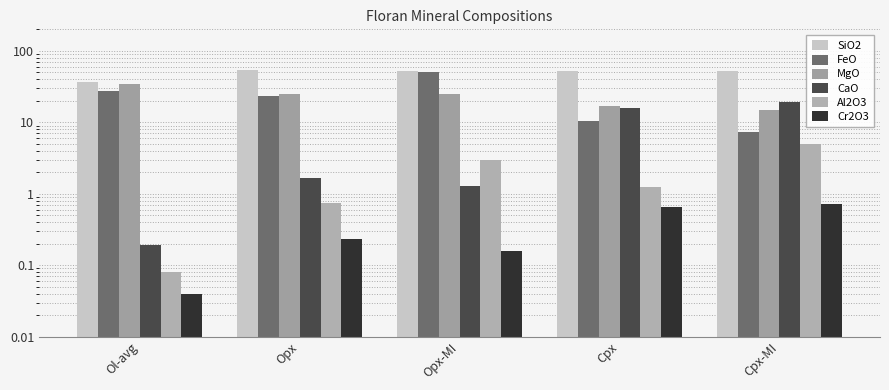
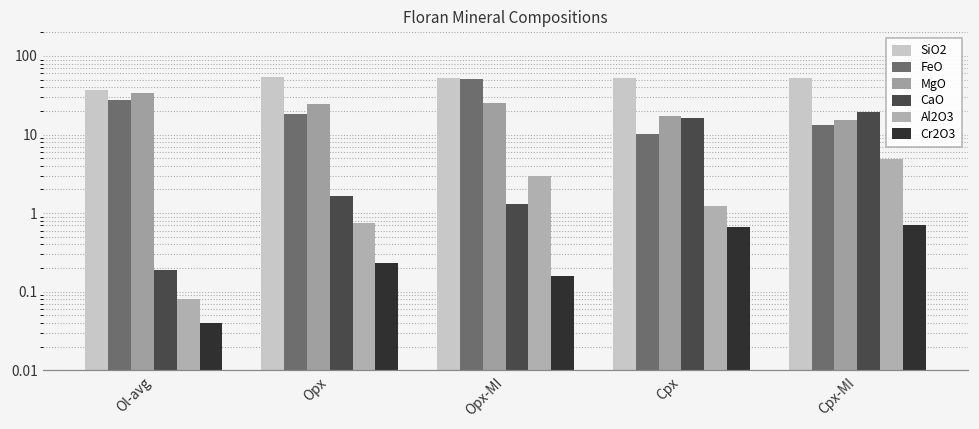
  {
    "FeO": {
      "Ol-avg": 28,
-     "Opx": 23,
+     "Opx": 18,
      "Opx-MI": 50,
      "Cpx": 10,
-     "Cpx-MI": 7
+     "Cpx-MI": 13
    }
  }
